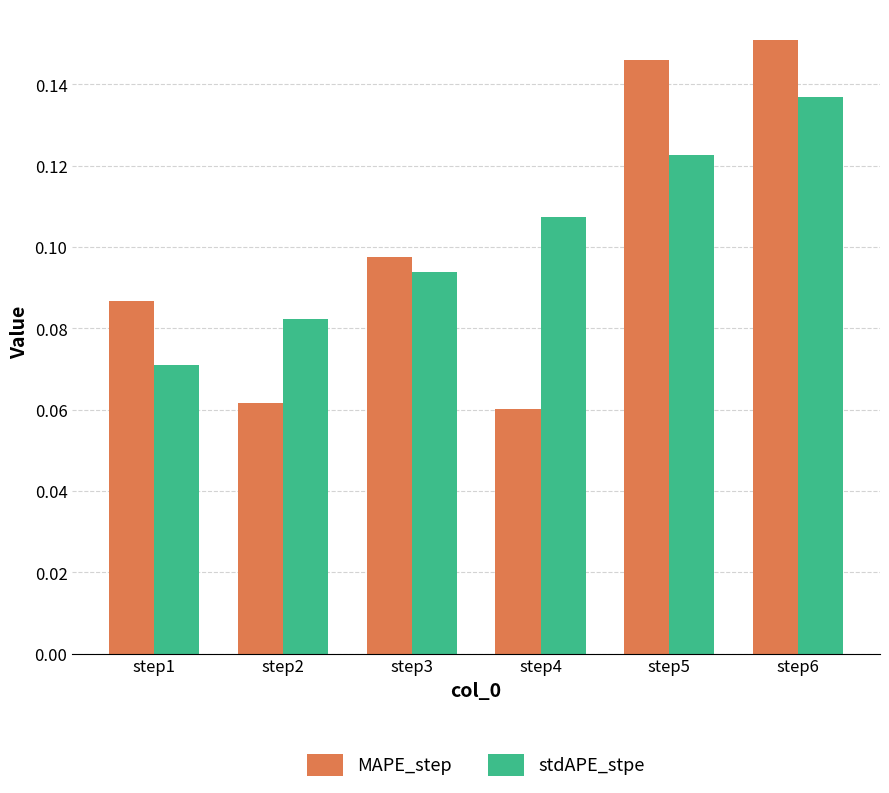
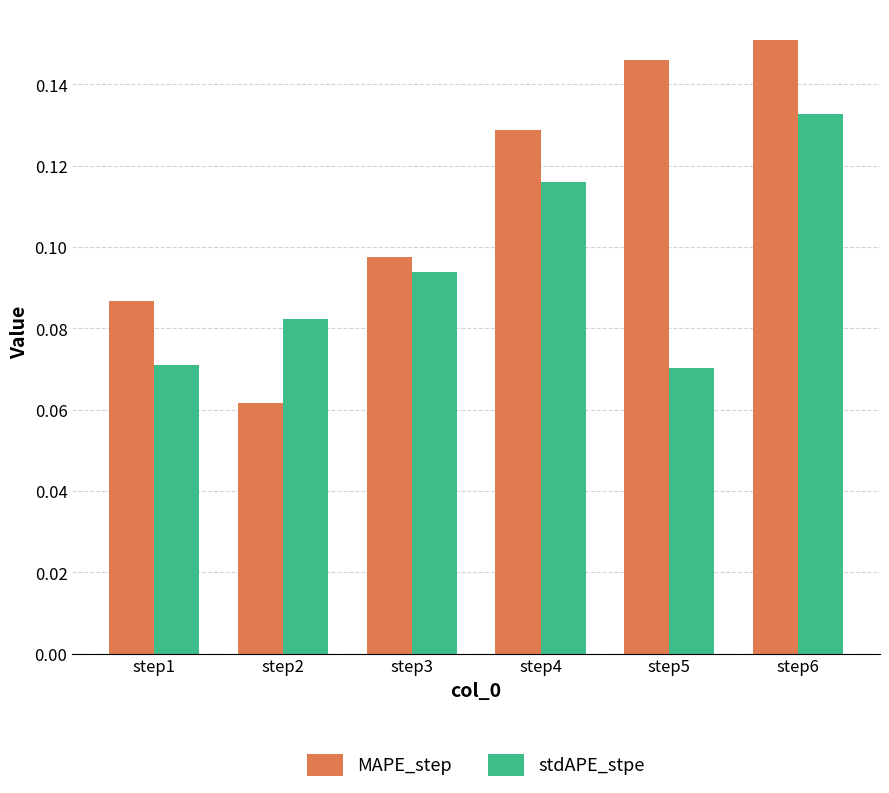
  {
    "MAPE_step": {
      "step1": 0.087,
      "step2": 0.062,
      "step3": 0.098,
-     "step4": 0.060,
+     "step4": 0.129,
      "step5": 0.146,
      "step6": 0.151
    },
    "stdAPE_stpe": {
      "step1": 0.071,
      "step2": 0.082,
      "step3": 0.094,
-     "step4": 0.107,
-     "step5": 0.123,
-     "step6": 0.137
+     "step4": 0.116,
+     "step5": 0.070,
+     "step6": 0.133
    }
  }
